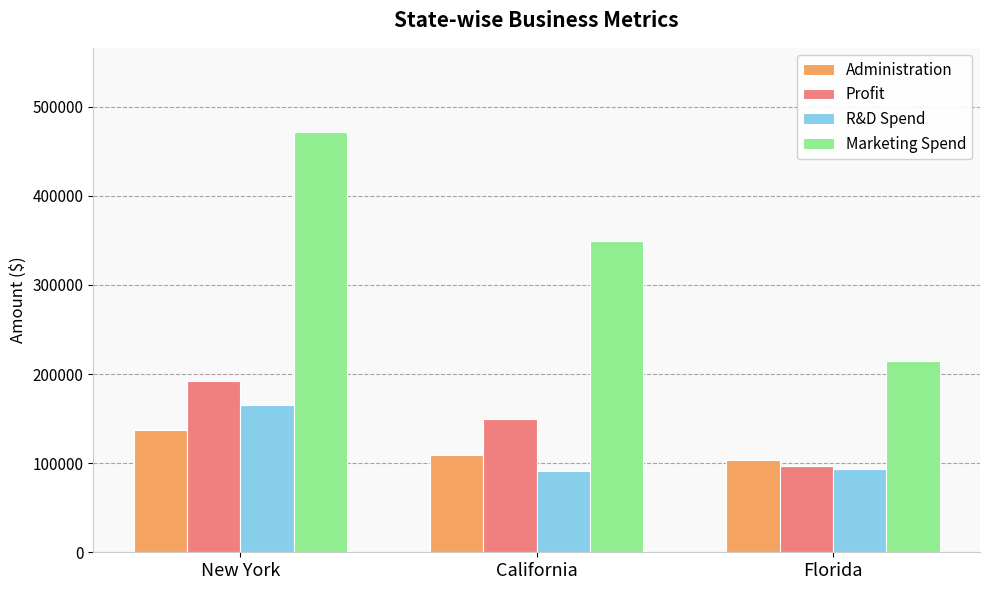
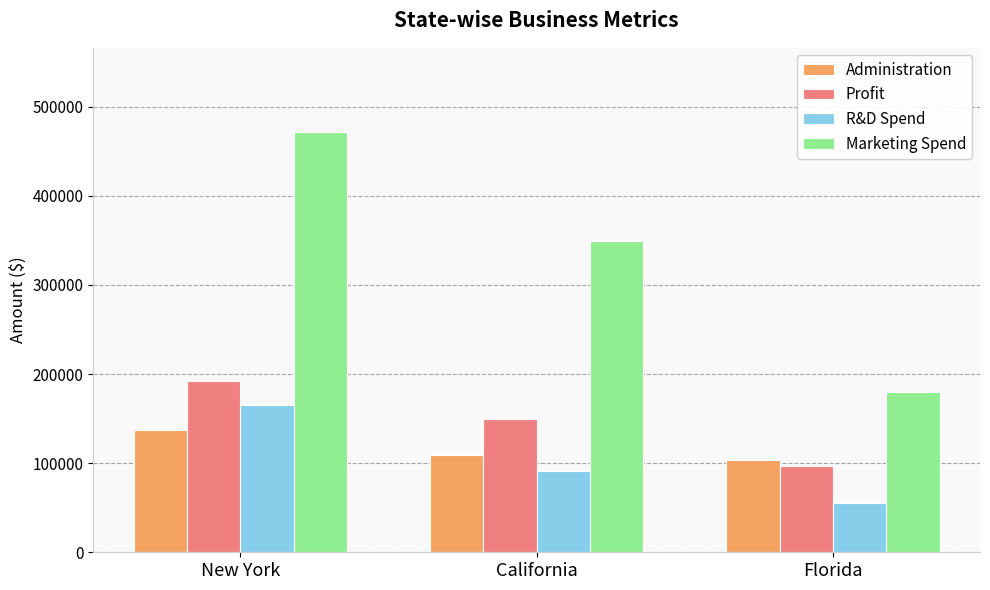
  {
    "R&D Spend": {
      "New York": 170000,
      "California": 90000,
-     "Florida": 90000
+     "Florida": 60000
    },
    "Marketing Spend": {
      "New York": 470000,
      "California": 350000,
-     "Florida": 210000
+     "Florida": 180000
    }
  }
